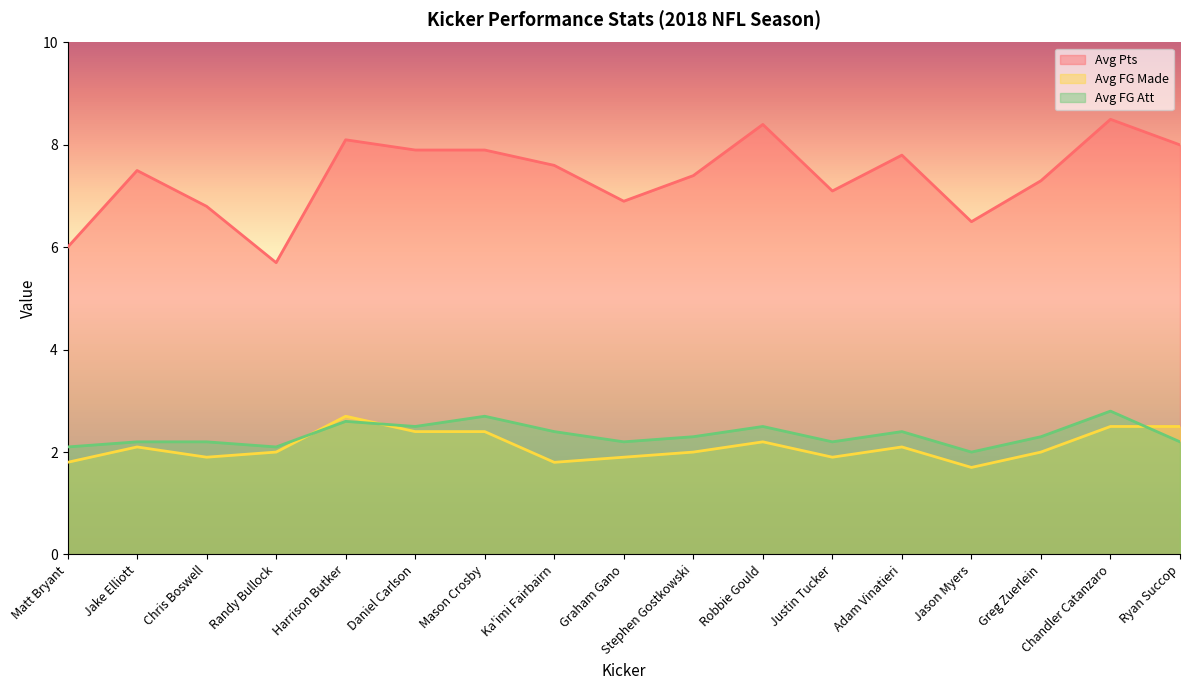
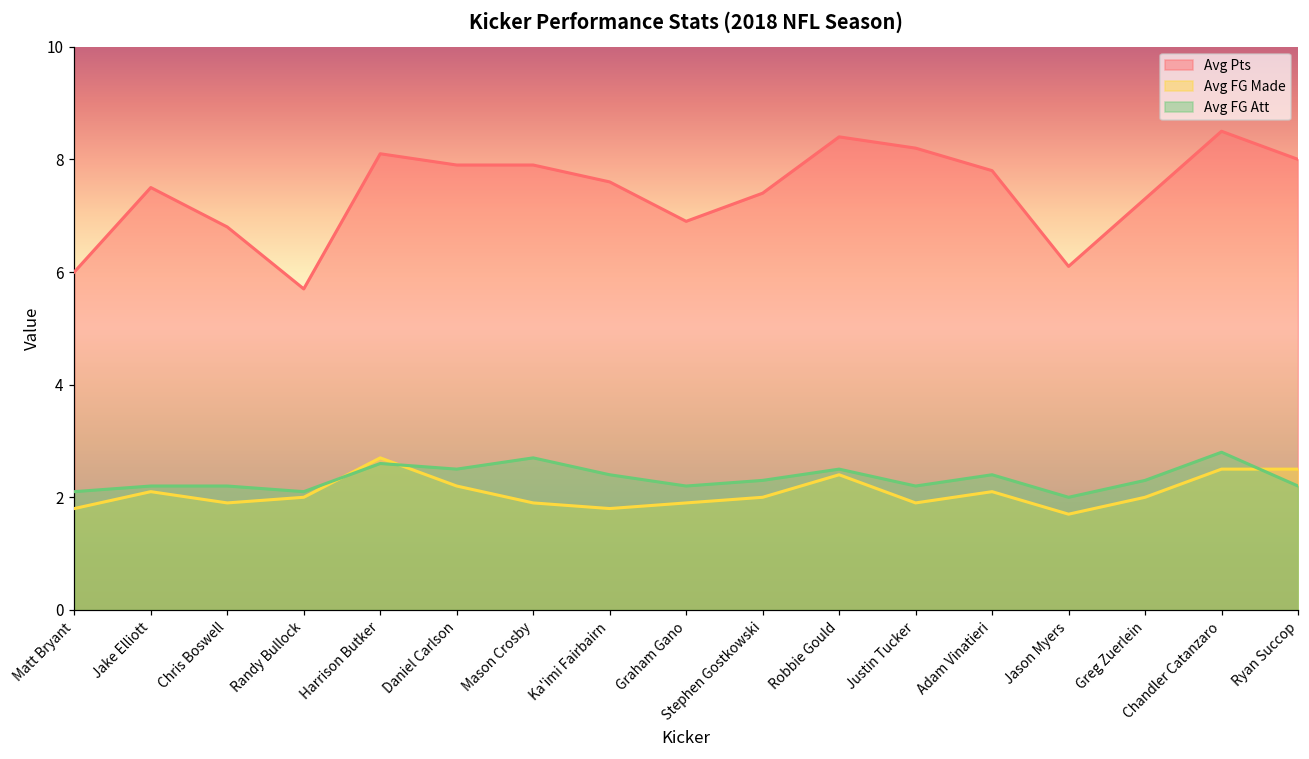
  {
    "Avg Pts": {
      "Matt Bryant": 6.0,
      "Jake Elliott": 7.5,
      "Chris Boswell": 6.8,
      "Randy Bullock": 5.7,
      "Harrison Butker": 8.1,
      "Daniel Carlson": 7.9,
      "Mason Crosby": 7.9,
      "Ka'imi Fairbairn": 7.6,
      "Graham Gano": 6.9,
      "Stephen Gostkowski": 7.4,
      "Robbie Gould": 8.4,
-     "Justin Tucker": 7.1,
+     "Justin Tucker": 8.2,
      "Adam Vinatieri": 7.8,
-     "Jason Myers": 6.5,
+     "Jason Myers": 6.1,
      "Greg Zuerlein": 7.3,
      "Chandler Catanzaro": 8.5,
      "Ryan Succop": 8.0
    },
    "Avg FG Made": {
      "Matt Bryant": 1.8,
      "Jake Elliott": 2.1,
      "Chris Boswell": 1.9,
      "Randy Bullock": 2.0,
      "Harrison Butker": 2.7,
-     "Daniel Carlson": 2.4,
-     "Mason Crosby": 2.4,
+     "Daniel Carlson": 2.2,
+     "Mason Crosby": 1.9,
      "Ka'imi Fairbairn": 1.8,
      "Graham Gano": 1.9,
      "Stephen Gostkowski": 2.0,
-     "Robbie Gould": 2.2,
+     "Robbie Gould": 2.4,
      "Justin Tucker": 1.9,
      "Adam Vinatieri": 2.1,
      "Jason Myers": 1.7,
      "Greg Zuerlein": 2.0,
      "Chandler Catanzaro": 2.5,
      "Ryan Succop": 2.5
    },
    "Avg FG Att": {
      "Matt Bryant": 2.1,
      "Jake Elliott": 2.2,
      "Chris Boswell": 2.2,
      "Randy Bullock": 2.1,
      "Harrison Butker": 2.6,
      "Daniel Carlson": 2.5,
      "Mason Crosby": 2.7,
      "Ka'imi Fairbairn": 2.4,
      "Graham Gano": 2.2,
      "Stephen Gostkowski": 2.3,
      "Robbie Gould": 2.5,
      "Justin Tucker": 2.2,
      "Adam Vinatieri": 2.4,
      "Jason Myers": 2.0,
      "Greg Zuerlein": 2.3,
      "Chandler Catanzaro": 2.8,
      "Ryan Succop": 2.2
    }
  }
